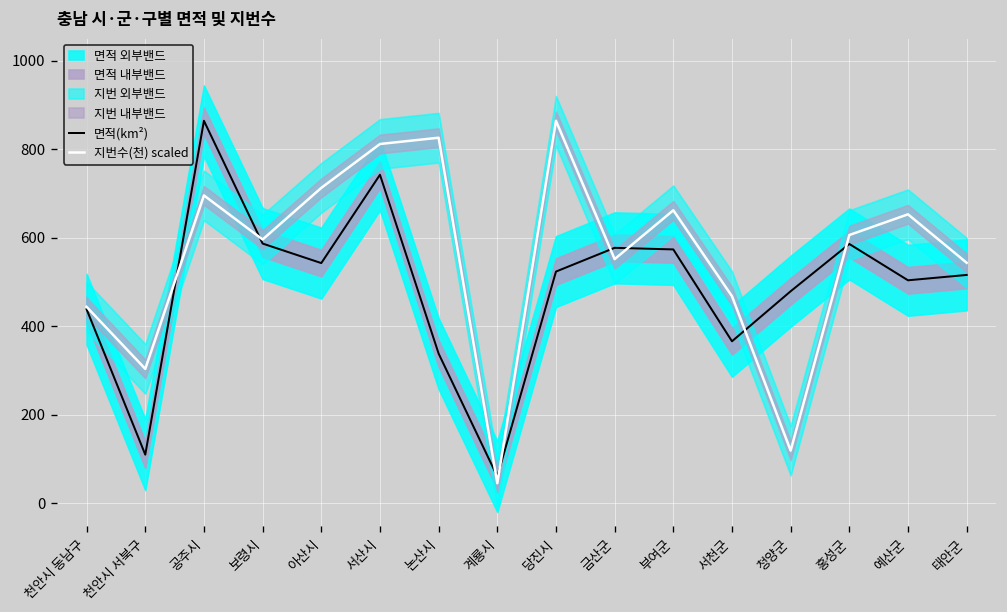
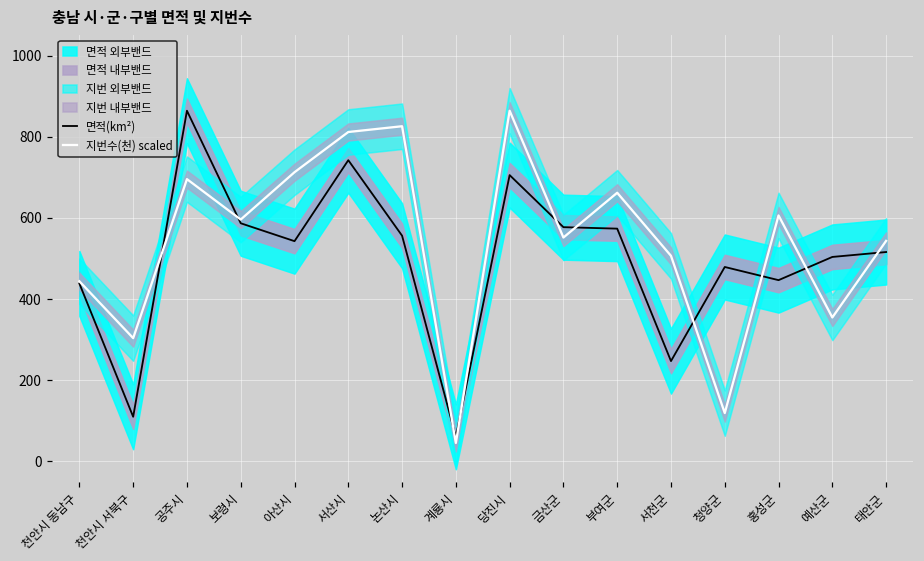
  {
    "면적(km²)": {
      "천안시 서북구": 110,
      "공주시": 860,
      "보령시": 590,
      "아산시": 540,
      "서산시": 740,
-     "논산시": 340,
-     "당진시": 520,
+     "논산시": 560,
+     "당진시": 710,
      "부여군": 570,
-     "서천군": 370,
+     "서천군": 250,
      "청양군": 480,
-     "홍성군": 590,
+     "홍성군": 450,
      "예산군": 500,
      "태안군": 520
    },
    "지번수(천) scaled": {
      "천안시 서북구": 300,
      "공주시": 700,
      "보령시": 600,
      "아산시": 710,
      "서산시": 810,
      "논산시": 830,
      "계룡시": 50,
      "당진시": 860,
      "금산군": 550,
      "부여군": 660,
-     "서천군": 470,
+     "서천군": 510,
      "청양군": 120,
      "홍성군": 610,
-     "예산군": 650
+     "예산군": 350
    }
  }
